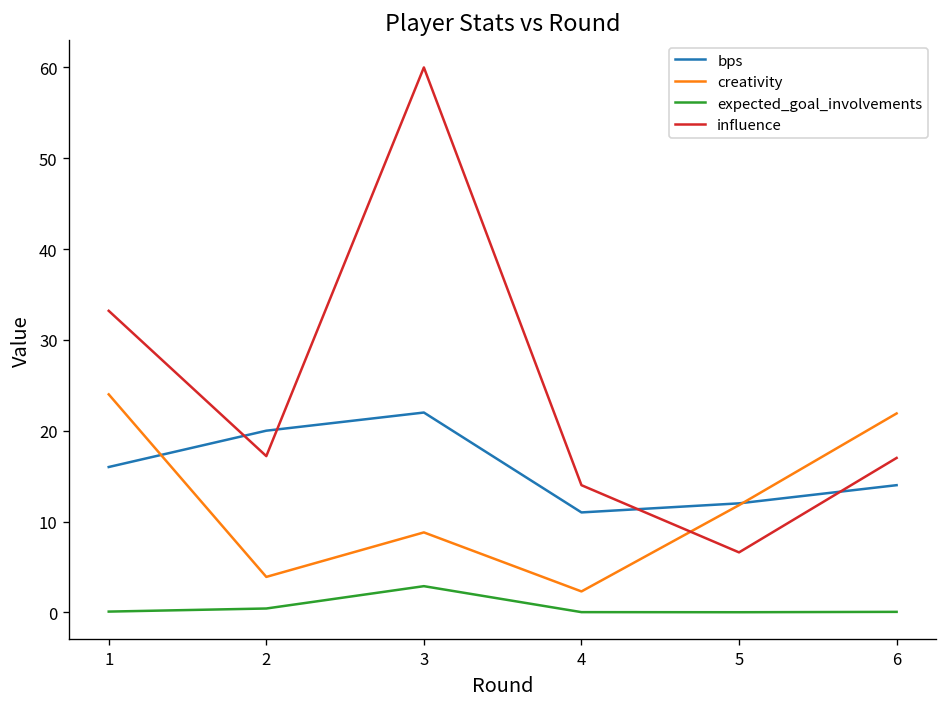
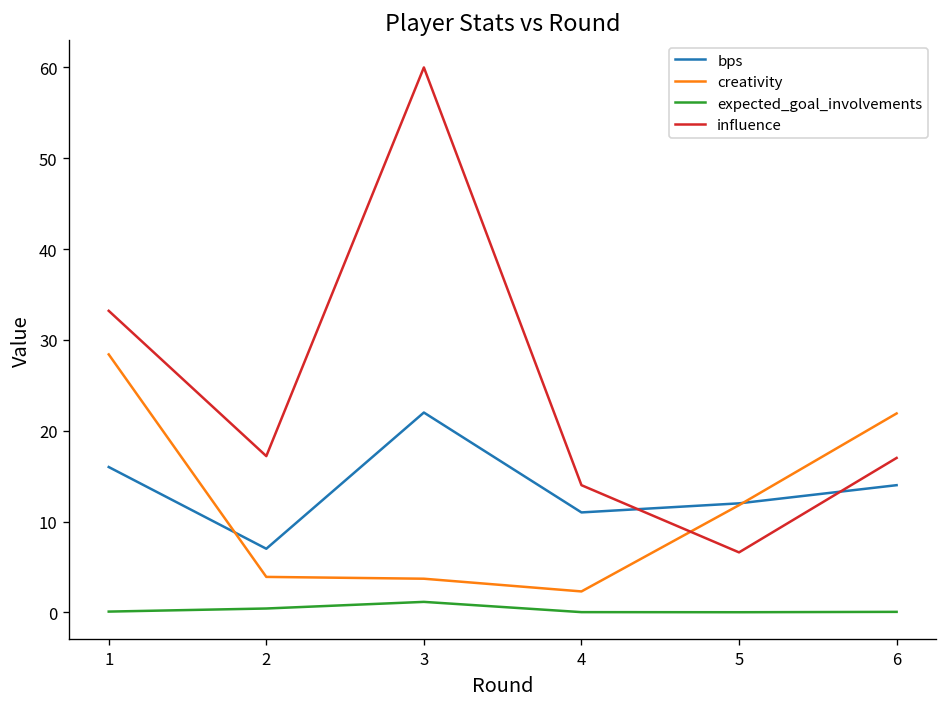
  {
    "bps": {
      "1": 16,
-     "2": 20,
+     "2": 7,
      "3": 22,
      "4": 11,
      "6": 14
    },
    "creativity": {
-     "1": 24,
+     "1": 28,
      "2": 4,
-     "3": 9,
+     "3": 4,
      "4": 2,
      "6": 22
    },
    "expected_goal_involvements": {
      "1": 0,
      "2": 0,
-     "3": 3,
+     "3": 1,
      "4": 0,
      "5": 0,
      "6": 0
    },
    "influence": {
      "1": 33,
      "2": 17,
      "3": 60,
      "4": 14,
      "5": 7,
      "6": 17
    }
  }
